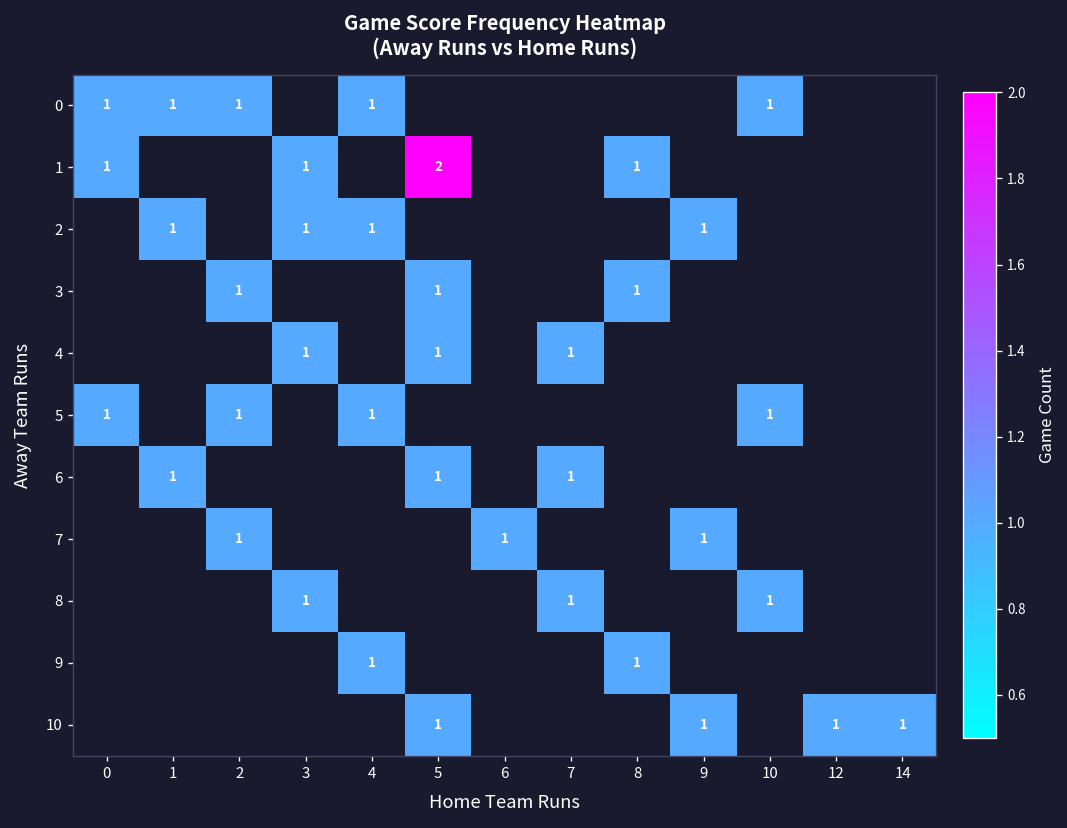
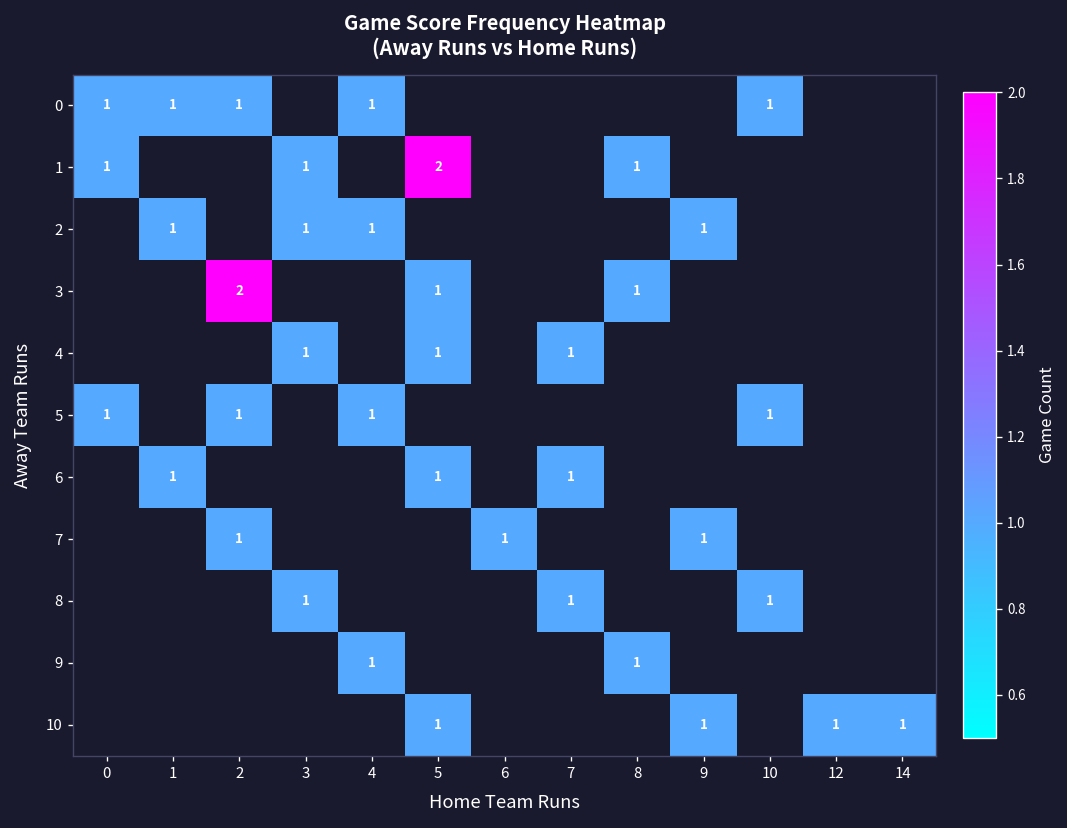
  {
    "0": {
      "0": 1,
      "1": 1,
      "2": 1,
      "4": 1,
      "10": 1
    },
    "1": {
      "0": 1,
      "3": 1,
      "5": 2,
      "8": 1
    },
    "2": {
      "1": 1,
      "3": 1,
      "4": 1,
      "9": 1
    },
    "3": {
-     "2": 1,
+     "2": 2,
      "5": 1,
      "8": 1
    },
    "4": {
      "3": 1,
      "5": 1,
      "7": 1
    },
    "5": {
      "0": 1,
      "2": 1,
      "4": 1,
      "10": 1
    },
    "6": {
      "1": 1,
      "5": 1,
      "7": 1
    },
    "7": {
      "2": 1,
      "6": 1,
      "9": 1
    },
    "8": {
      "3": 1,
      "7": 1,
      "10": 1
    },
    "9": {
      "4": 1,
      "8": 1
    },
    "10": {
      "5": 1,
      "9": 1,
      "12": 1,
      "14": 1
    }
  }
